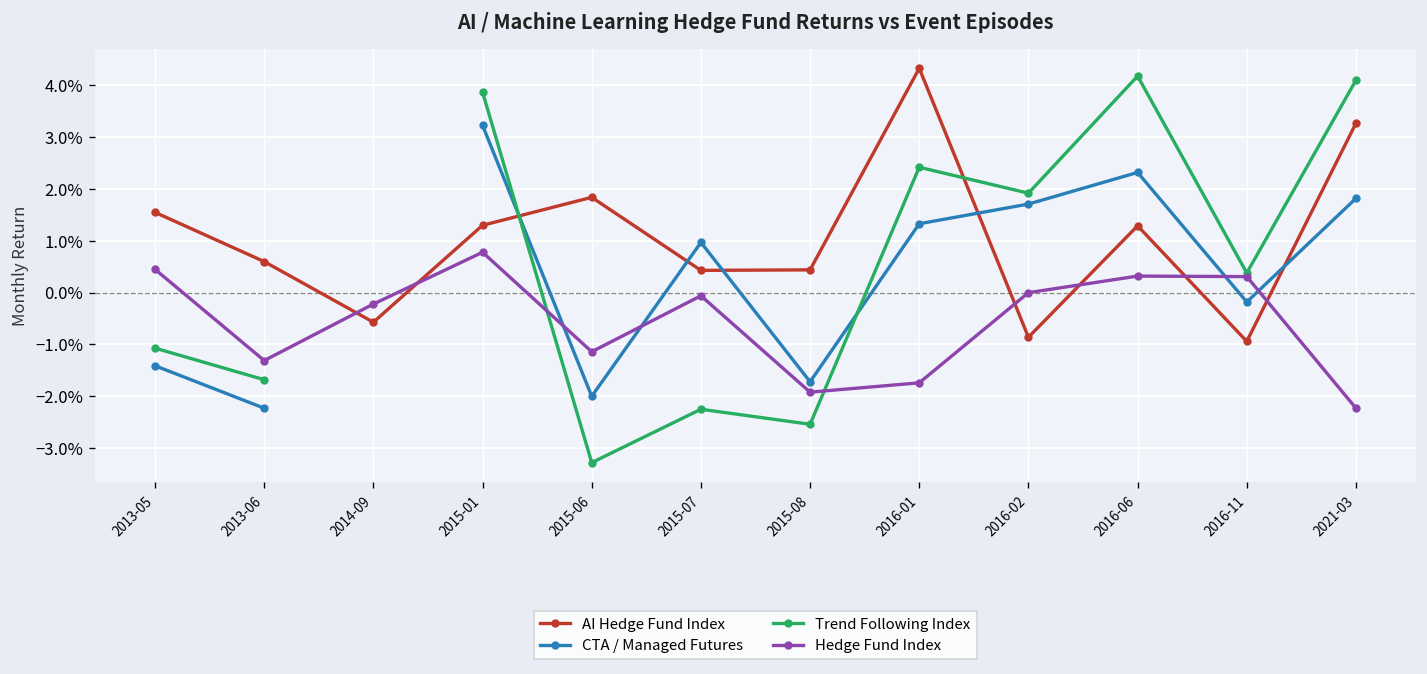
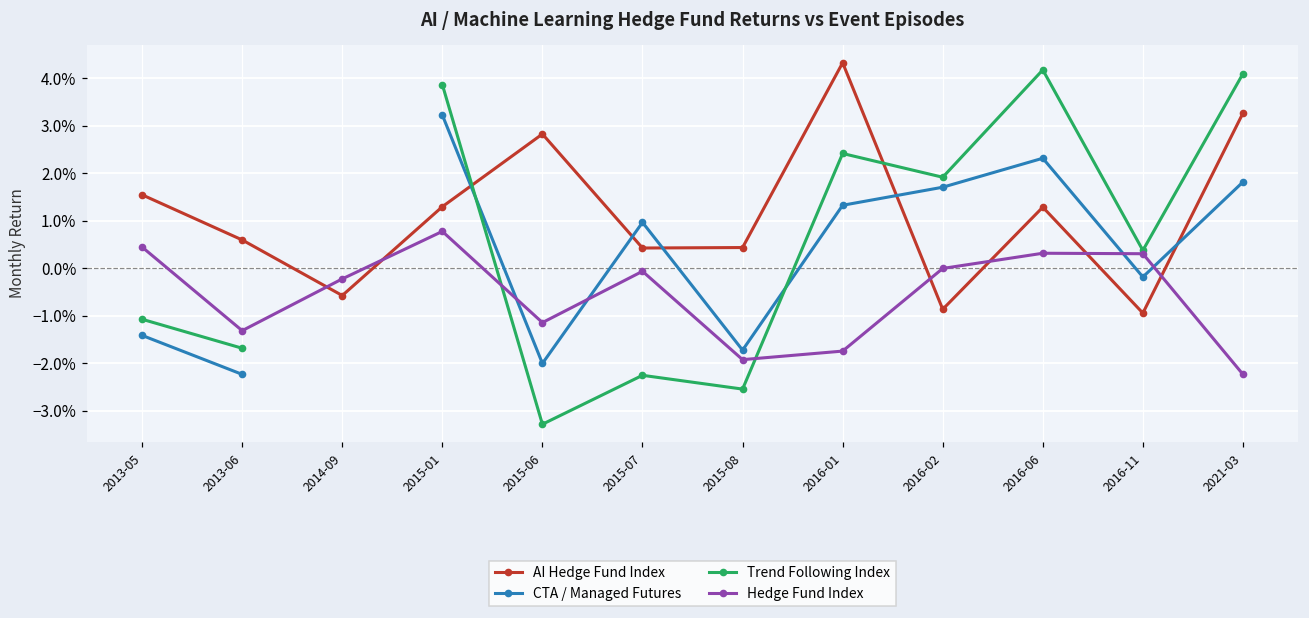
  {
    "AI Hedge Fund Index": {
      "2013-05": "1.6%",
      "2013-06": "0.6%",
      "2014-09": "-0.6%",
      "2015-01": "1.3%",
-     "2015-06": "1.8%",
+     "2015-06": "2.8%",
      "2015-07": "0.4%",
      "2015-08": "0.4%",
      "2016-01": "4.3%",
      "2016-02": "-0.9%",
      "2016-06": "1.3%",
      "2016-11": "-0.9%",
      "2021-03": "3.3%"
    },
    "CTA / Managed Futures": {
      "2013-05": "-1.4%",
      "2013-06": "-2.2%",
      "2015-01": "3.2%",
      "2015-06": "-2.0%",
      "2015-07": "1.0%",
      "2015-08": "-1.7%",
      "2016-01": "1.3%",
      "2016-02": "1.7%",
      "2016-06": "2.3%",
      "2016-11": "-0.2%",
      "2021-03": "1.8%"
    },
    "Trend Following Index": {
      "2013-05": "-1.1%",
      "2013-06": "-1.7%",
      "2015-01": "3.9%",
      "2015-06": "-3.3%",
      "2015-07": "-2.3%",
      "2015-08": "-2.5%",
      "2016-01": "2.4%",
      "2016-02": "1.9%",
      "2016-06": "4.2%",
      "2016-11": "0.4%",
      "2021-03": "4.1%"
    },
    "Hedge Fund Index": {
      "2013-05": "0.4%",
      "2013-06": "-1.3%",
      "2014-09": "-0.2%",
      "2015-01": "0.8%",
      "2015-06": "-1.1%",
      "2015-07": "-0.1%",
      "2015-08": "-1.9%",
      "2016-01": "-1.7%",
      "2016-02": "0.0%",
      "2016-06": "0.3%",
      "2016-11": "0.3%",
      "2021-03": "-2.2%"
    }
  }
